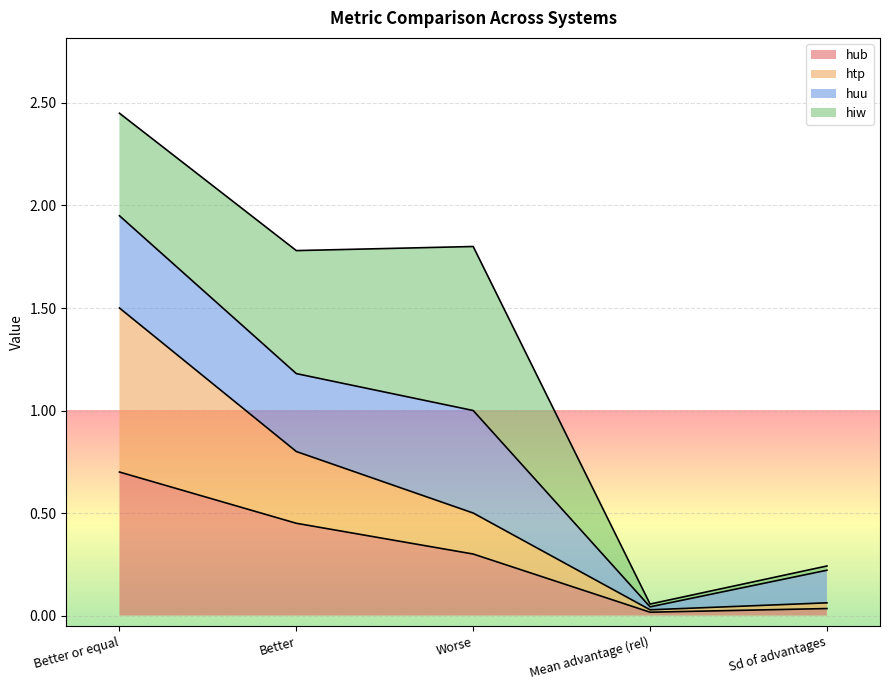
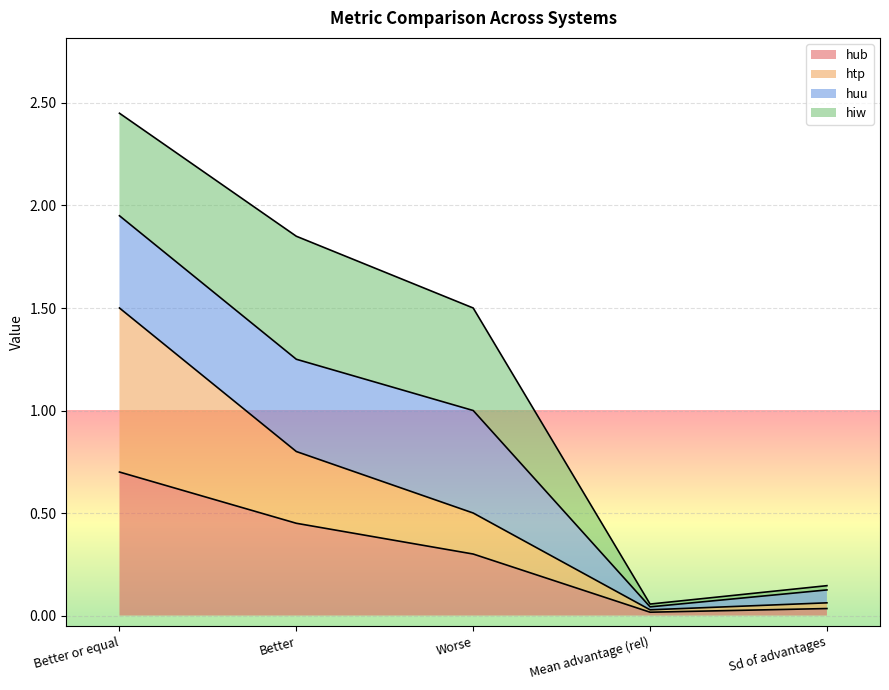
  {
    "huu": {
      "Better or equal": 0.45,
-     "Better": 0.38,
+     "Better": 0.45,
      "Worse": 0.50,
      "Mean advantage (rel)": 0.01,
-     "Sd of advantages": 0.16
+     "Sd of advantages": 0.06
    },
    "hiw": {
      "Better or equal": 0.5,
      "Better": 0.6,
-     "Worse": 0.8,
+     "Worse": 0.5,
      "Mean advantage (rel)": 0.01,
      "Sd of advantages": 0.02
    }
  }
